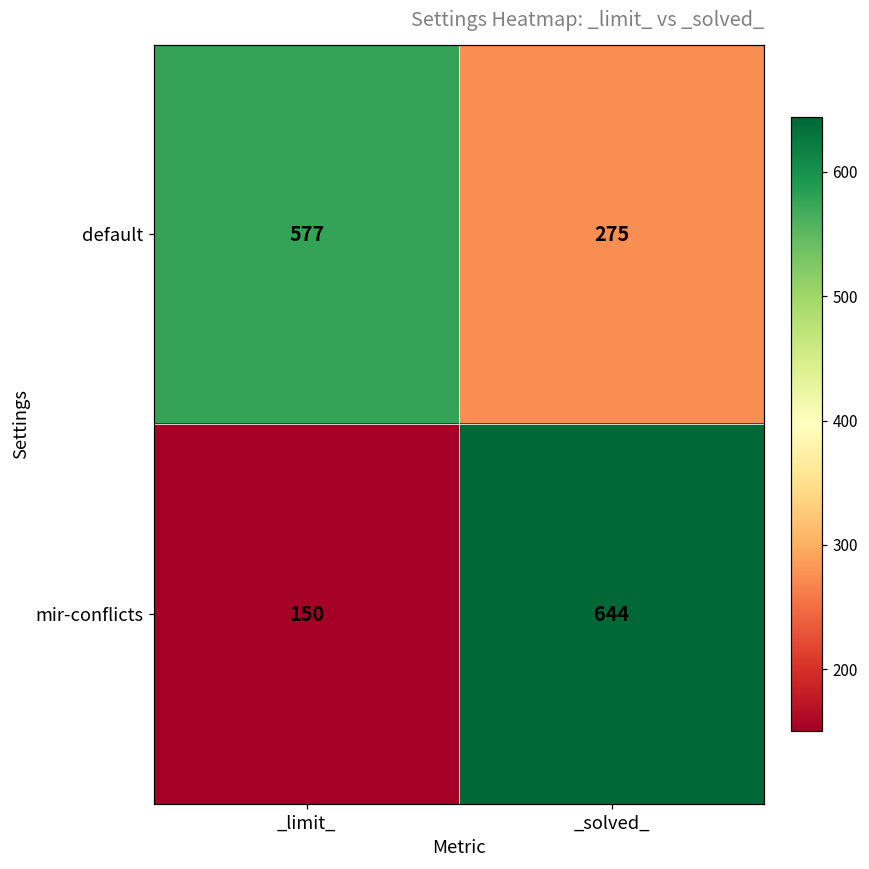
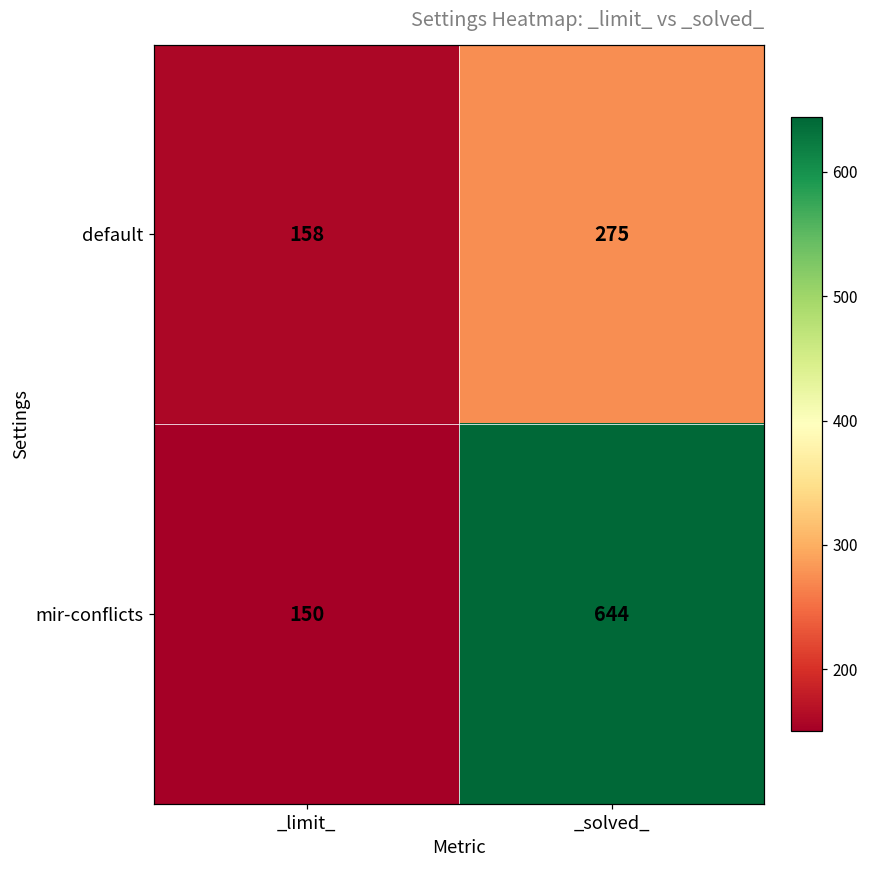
  {
    "default": {
-     "_limit_": 577,
+     "_limit_": 158,
      "_solved_": 275
    },
    "mir-conflicts": {
      "_limit_": 150,
      "_solved_": 644
    }
  }
